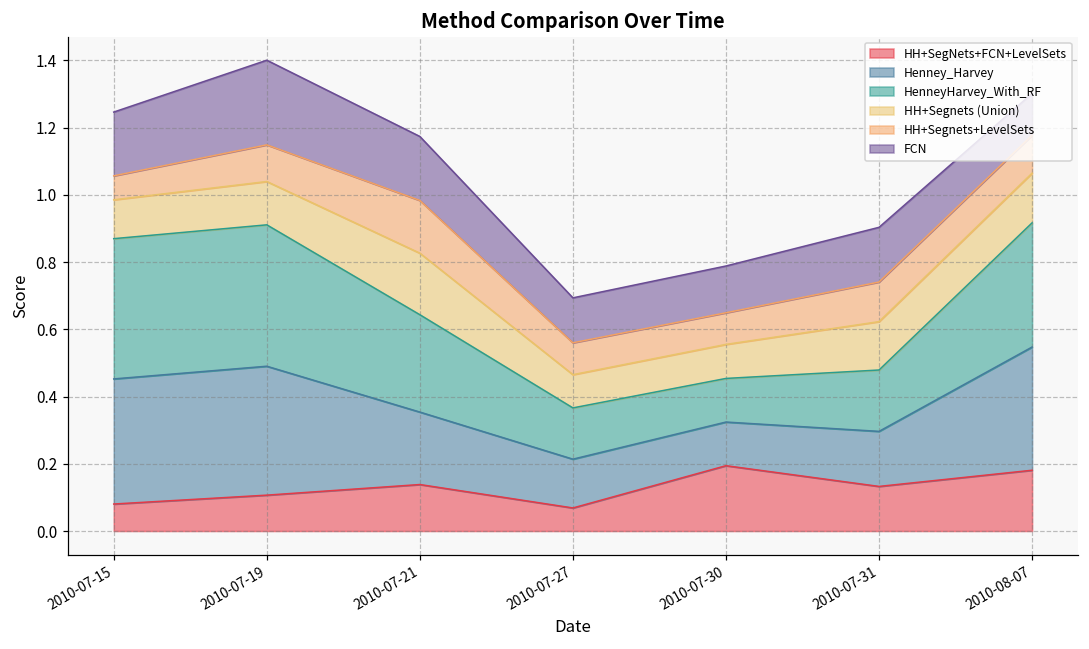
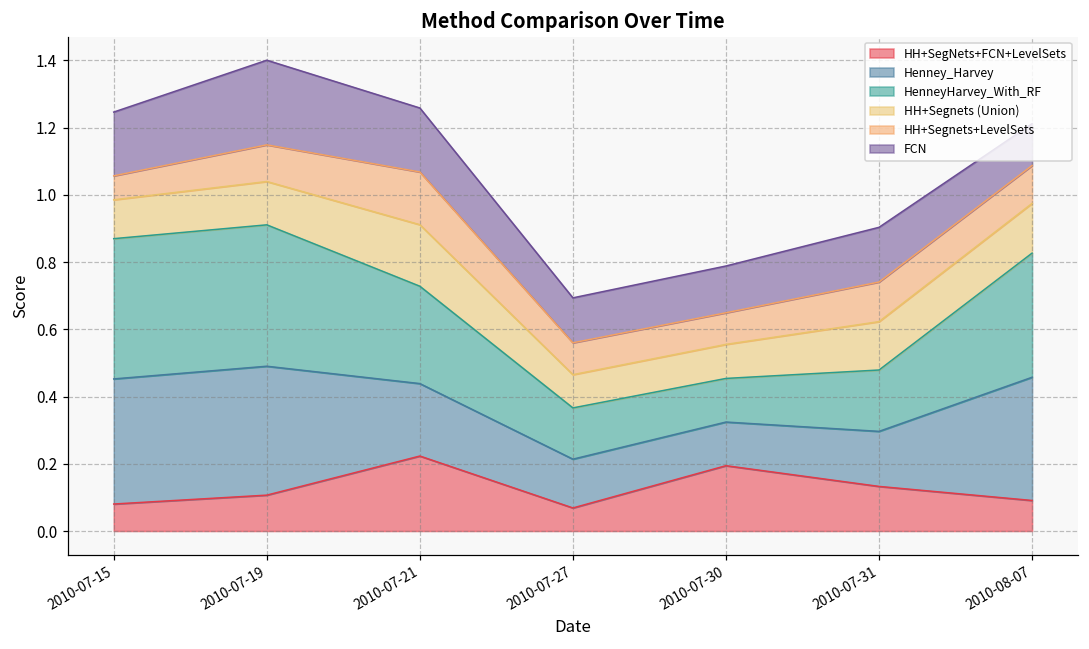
  {
    "HH+SegNets+FCN+LevelSets": {
      "2010-07-15": 0.08,
      "2010-07-19": 0.11,
-     "2010-07-21": 0.14,
+     "2010-07-21": 0.22,
      "2010-07-27": 0.07,
      "2010-07-30": 0.19,
      "2010-07-31": 0.13,
-     "2010-08-07": 0.18
+     "2010-08-07": 0.09
    }
  }
